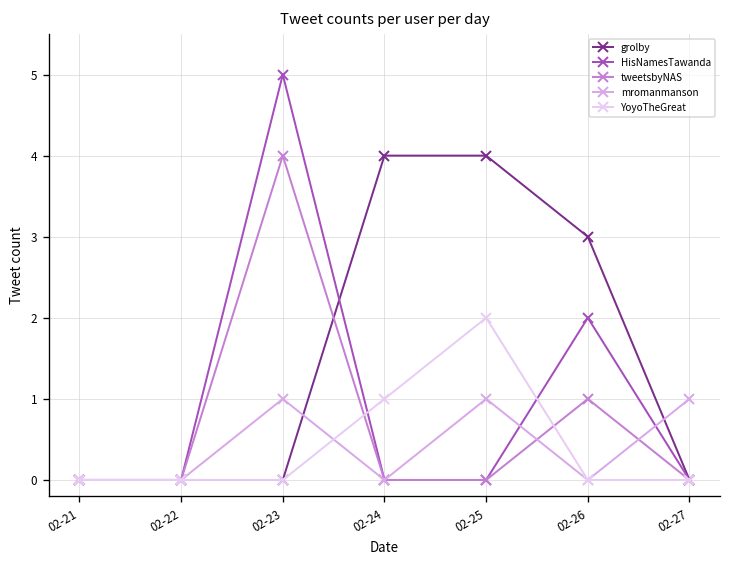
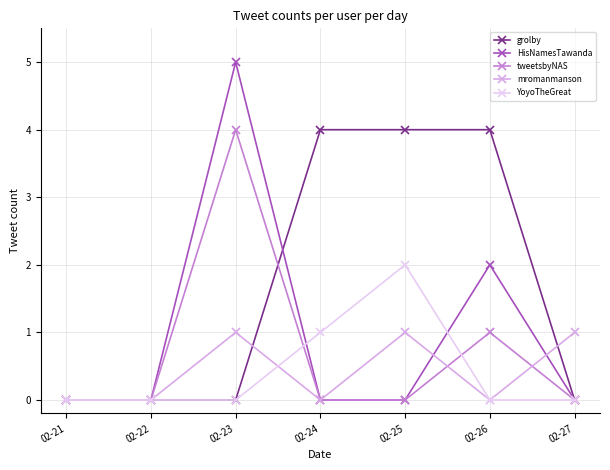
  {
    "grolby": {
      "02-24": 4,
      "02-25": 4,
-     "02-26": 3
+     "02-26": 4
    },
    "HisNamesTawanda": {
      "02-23": 5,
      "02-26": 2
    }
  }
